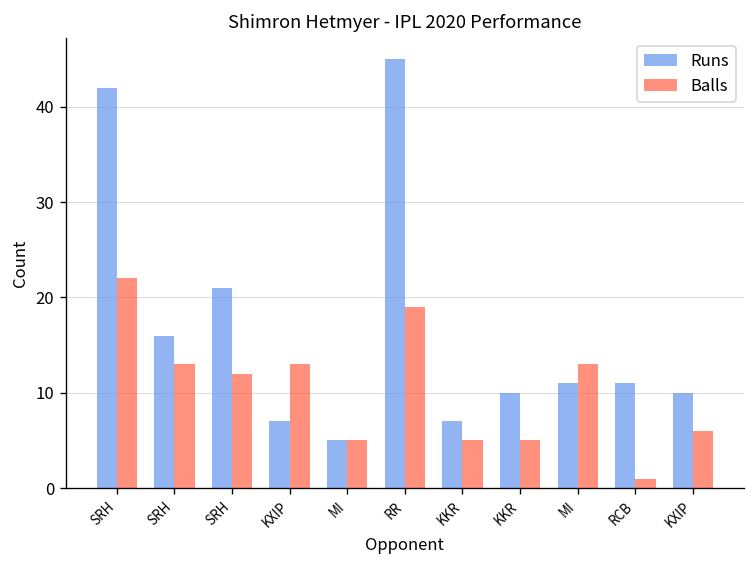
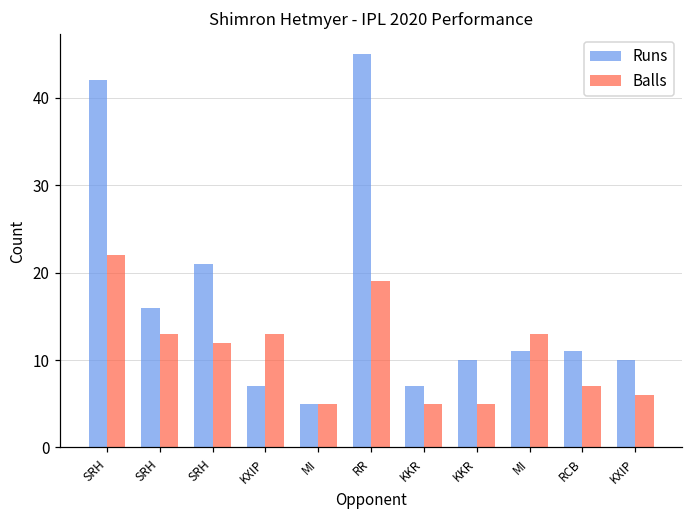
  {
    "Runs": {
      "RR": 45,
      "RCB": 11
    },
    "Balls": {
      "RR": 19,
-     "RCB": 1
+     "RCB": 7
    }
  }
